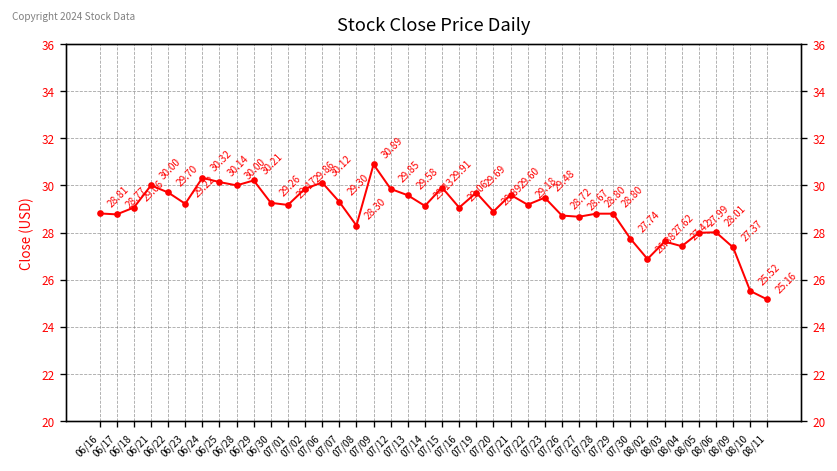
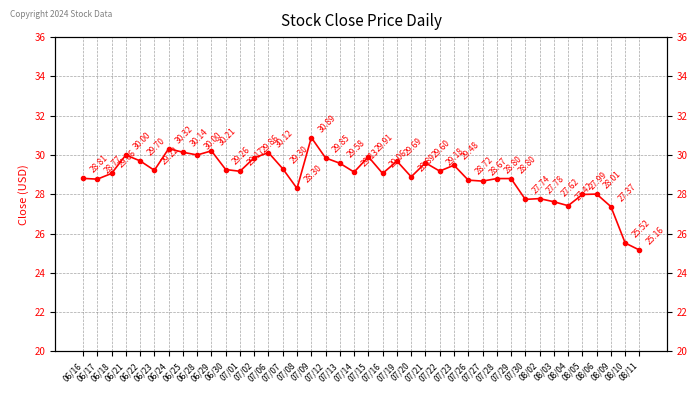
  {
    "07/07": 29.30,
    "07/08": 28.30,
    "07/09": 30.89,
    "07/15": 29.91,
    "07/19": 29.69,
    "07/30": 27.74,
-   "08/02": 26.88,
+   "08/02": 27.78,
    "08/09": 27.37
  }
